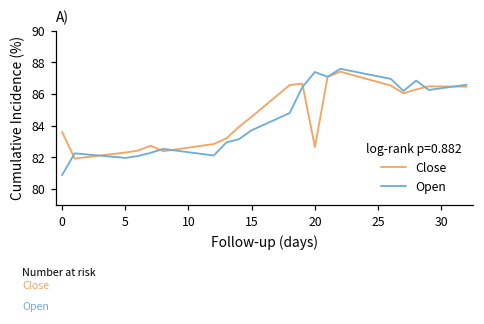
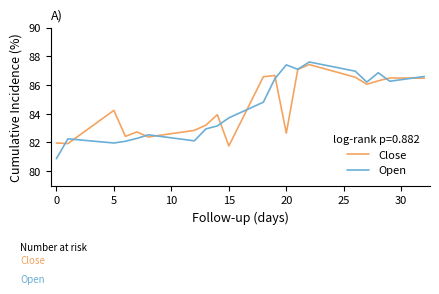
  {
    "Close": {
-     "0": 83.6,
-     "5": 82.3,
-     "15": 84.6,
+     "0": 82.0,
+     "5": 84.2,
+     "15": 81.8,
      "20": 82.6
    },
    "Open": {
      "0": 80.9,
      "5": 82.0,
      "15": 83.7,
      "20": 87.4
    }
  }
